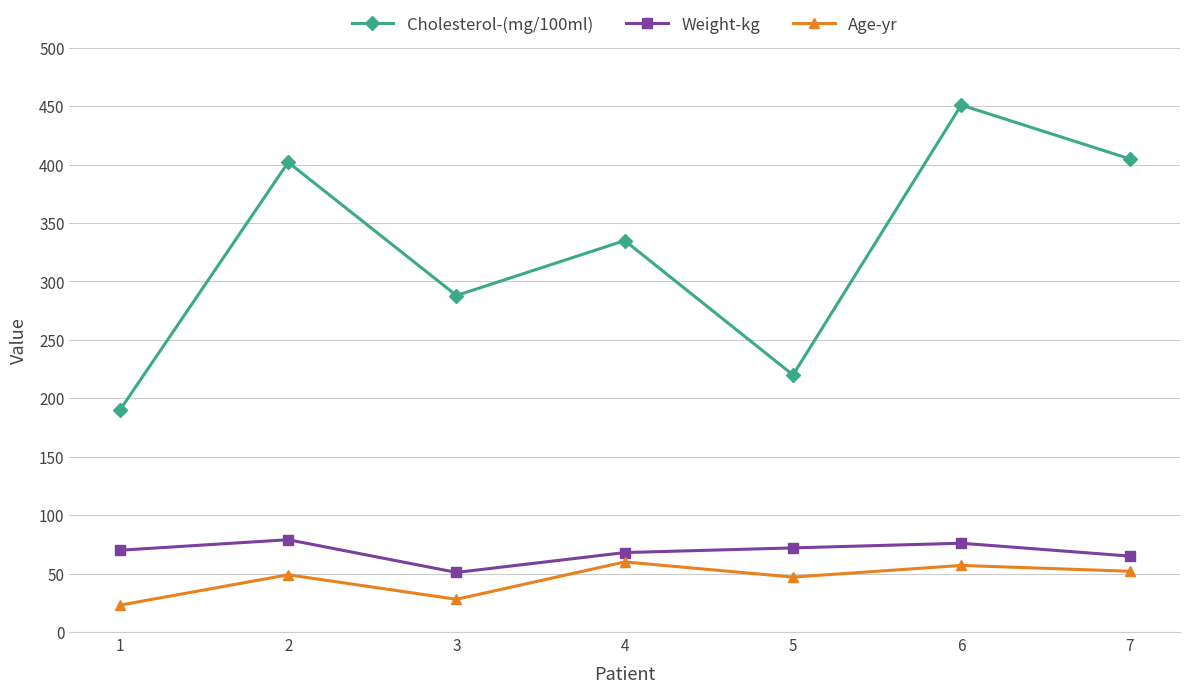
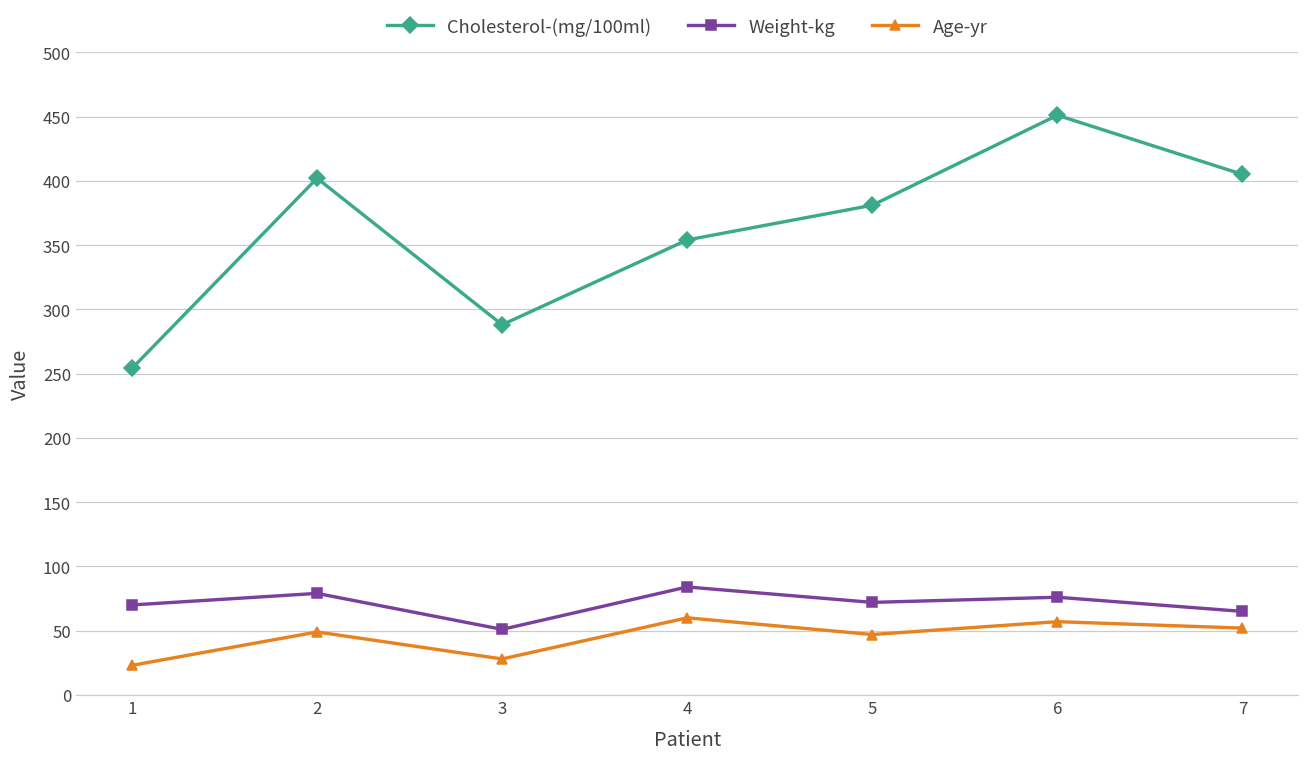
  {
    "Cholesterol-(mg/100ml)": {
-     "1": 190,
+     "1": 254,
      "2": 402,
      "3": 288,
-     "4": 335,
-     "5": 220,
+     "4": 354,
+     "5": 381,
      "6": 451,
      "7": 405
    },
    "Weight-kg": {
      "1": 70,
      "2": 79,
      "3": 51,
-     "4": 68,
+     "4": 84,
      "5": 72,
      "6": 76,
      "7": 65
    },
    "Age-yr": {
      "1": 23,
      "2": 49,
      "3": 28,
      "4": 60,
      "5": 47,
      "6": 57,
      "7": 52
    }
  }
